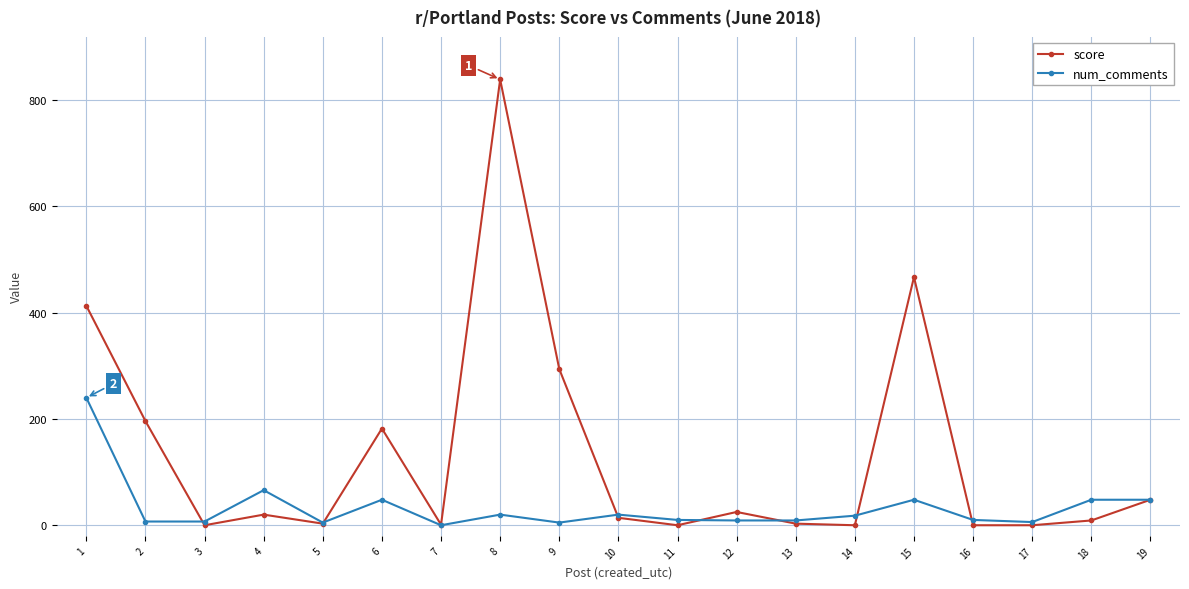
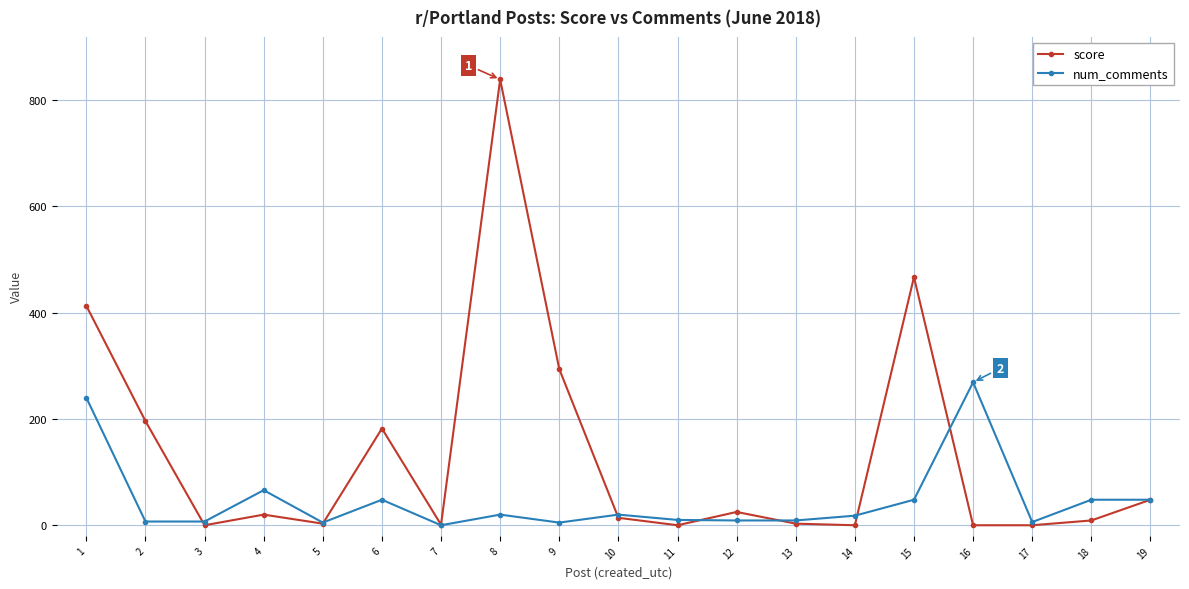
  {
    "score": {
      "1": 410,
      "2": 200,
      "3": 0,
      "4": 20,
      "6": 180,
      "8": 840,
      "9": 290,
      "10": 10,
      "11": 0,
      "12": 30,
      "13": 0,
      "14": 0,
      "15": 470,
      "16": 0,
      "17": 0,
      "18": 10
    },
    "num_comments": {
      "1": 240,
      "2": 10,
      "3": 10,
      "4": 70,
      "6": 50,
      "8": 20,
      "9": 10,
      "10": 20,
      "11": 10,
      "12": 10,
      "13": 10,
      "14": 20,
      "15": 50,
-     "16": 10,
+     "16": 270,
      "17": 10,
      "18": 50
    }
  }
